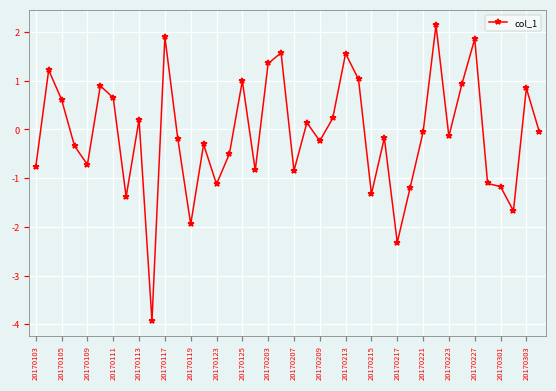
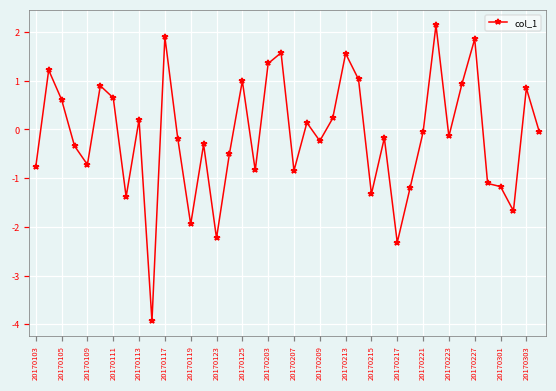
  {
    "20170103": -0.8,
    "20170105": 0.6,
    "20170109": -0.7,
    "20170111": 0.7,
    "20170113": 0.2,
    "20170117": 1.9,
    "20170119": -1.9,
-   "20170123": -1.1,
+   "20170123": -2.2,
    "20170125": 1.0,
    "20170203": 1.4,
    "20170207": -0.8,
    "20170209": -0.2,
    "20170213": 1.6,
    "20170215": -1.3,
    "20170217": -2.3,
    "20170221": -0.1,
    "20170223": -0.1,
    "20170227": 1.9,
    "20170301": -1.2,
    "20170303": 0.8
  }
